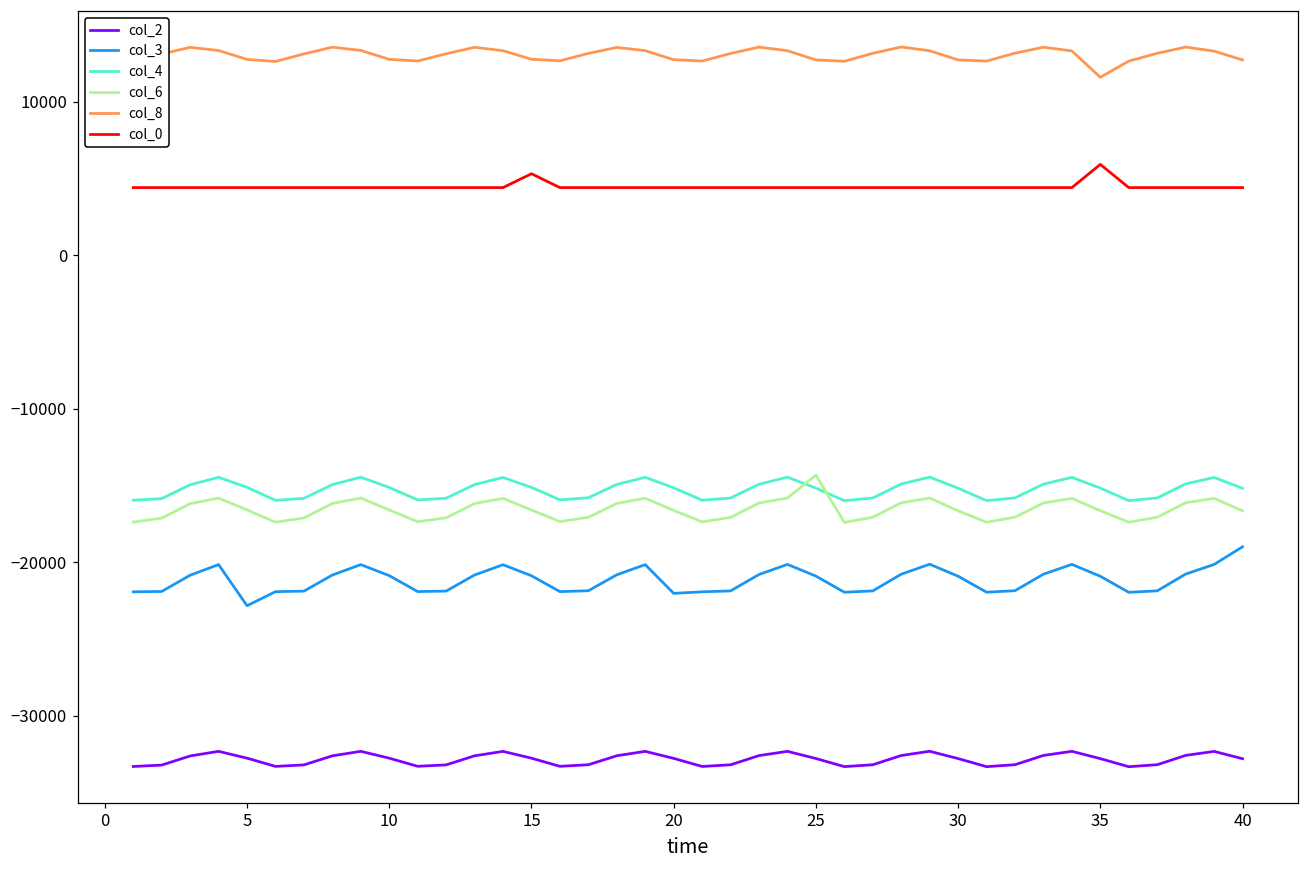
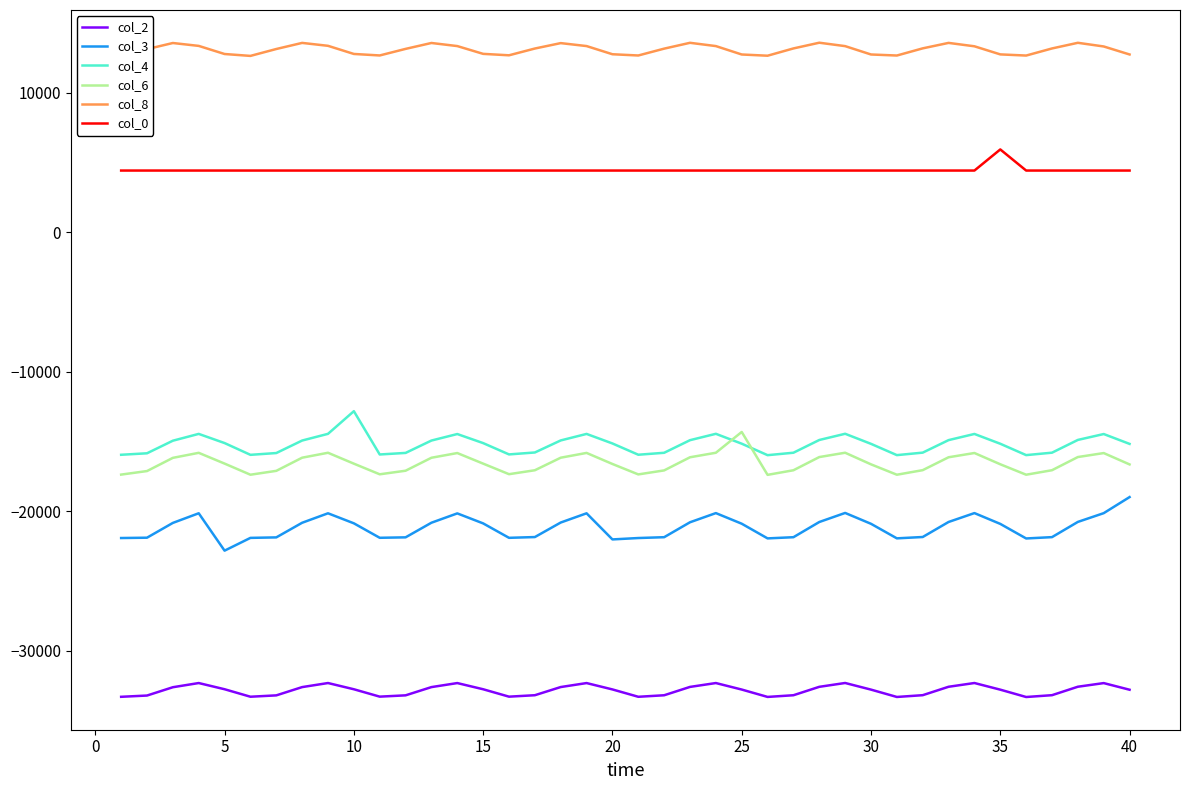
  {
    "col_2": {
      "5": -32800,
      "10": -32800,
      "15": -32800,
      "20": -32800,
      "25": -32800,
      "30": -32800,
      "35": -32800,
      "40": -32800
    },
    "col_3": {
      "5": -22800,
      "10": -20900,
      "15": -20900,
      "20": -22000,
      "25": -20900,
      "30": -20900,
      "35": -20900,
      "40": -19000
    },
    "col_4": {
      "5": -15100,
-     "10": -15100,
+     "10": -12800,
      "15": -15100,
      "20": -15100,
      "25": -15200,
      "30": -15200,
      "35": -15200,
      "40": -15200
    },
    "col_6": {
      "5": -16600,
      "10": -16600,
      "15": -16600,
      "20": -16600,
      "25": -14300,
      "30": -16600,
      "35": -16600,
      "40": -16700
    },
    "col_8": {
      "5": 12800,
      "10": 12800,
      "15": 12800,
      "20": 12800,
      "25": 12700,
      "30": 12700,
-     "35": 11600,
+     "35": 12700,
      "40": 12700
    },
    "col_0": {
      "5": 4400,
      "10": 4400,
-     "15": 5300,
+     "15": 4400,
      "20": 4400,
      "25": 4400,
      "30": 4400,
      "35": 5900,
      "40": 4400
    }
  }
